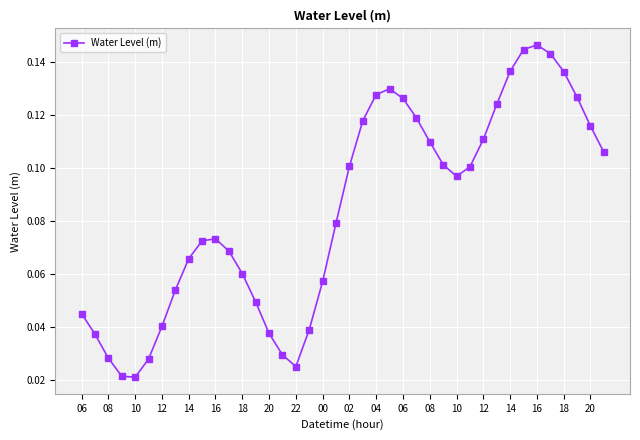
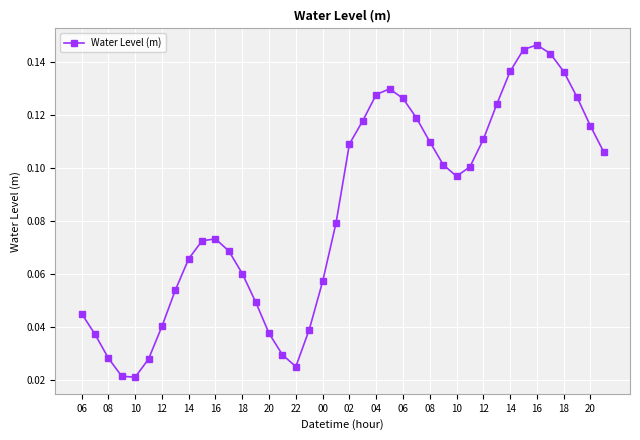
  {
    "22": 0.025,
    "00": 0.057,
-   "02": 0.101,
+   "02": 0.109,
    "04": 0.128
  }
